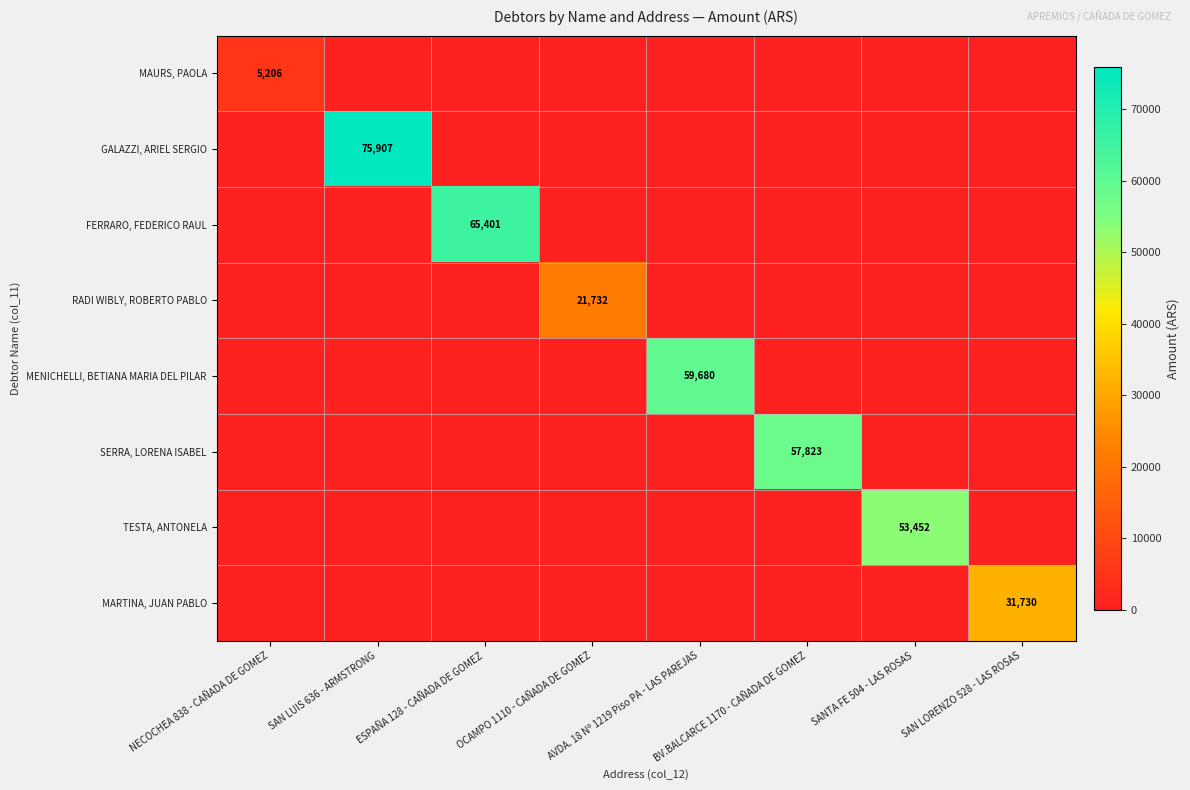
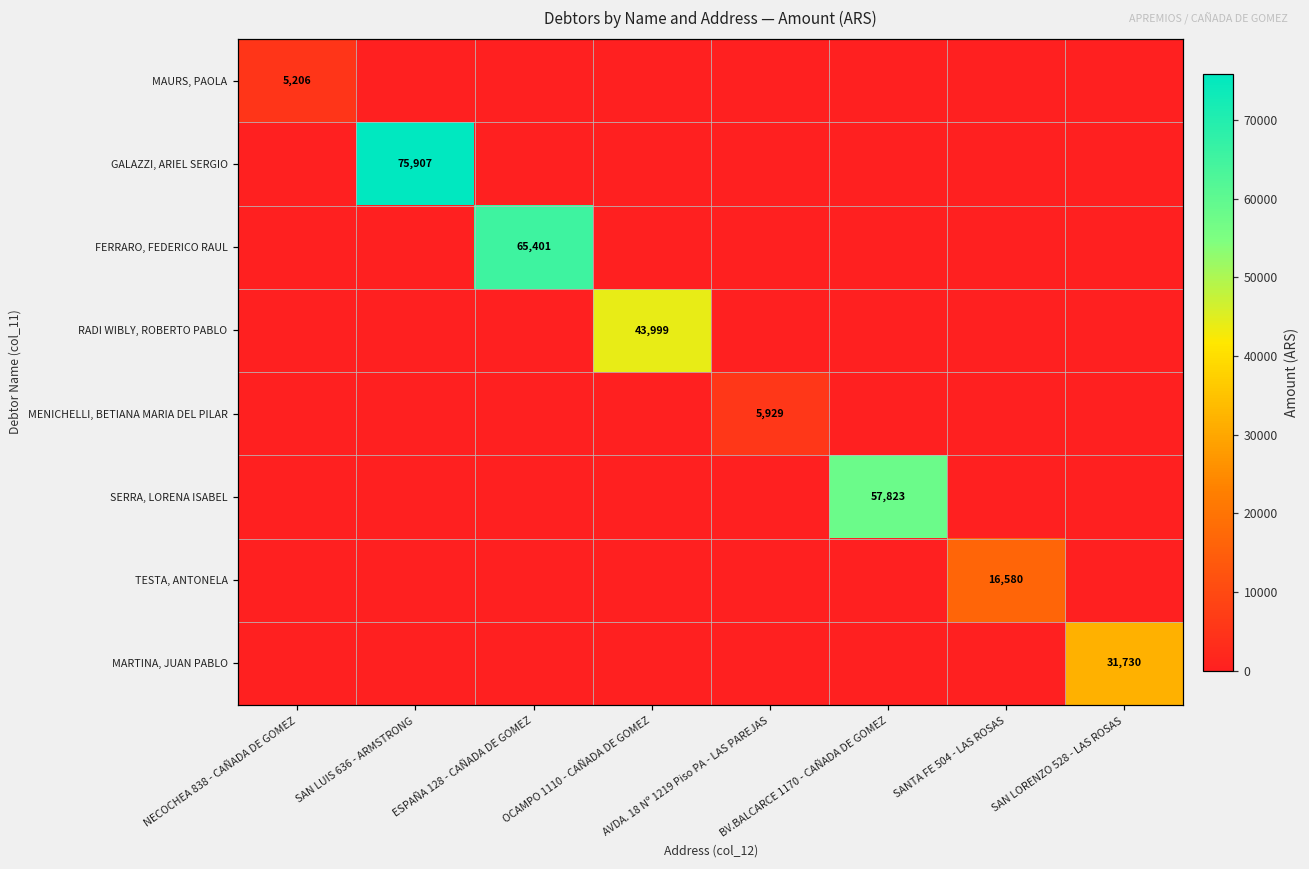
  {
    "MAURS, PAOLA": {
      "NECOCHEA 838 - CAÑADA DE GOMEZ": "5,206"
    },
    "GALAZZI, ARIEL SERGIO": {
      "SAN LUIS 636 - ARMSTRONG": "75,907"
    },
    "FERRARO, FEDERICO RAUL": {
      "ESPAÑA 128 - CAÑADA DE GOMEZ": "65,401"
    },
    "RADI WIBLY, ROBERTO PABLO": {
-     "OCAMPO 1110 - CAÑADA DE GOMEZ": "21,732"
+     "OCAMPO 1110 - CAÑADA DE GOMEZ": "43,999"
    },
    "MENICHELLI, BETIANA MARIA DEL PILAR": {
-     "AVDA. 18 Nº 1219 Piso PA - LAS PAREJAS": "59,680"
+     "AVDA. 18 Nº 1219 Piso PA - LAS PAREJAS": "5,929"
    },
    "SERRA, LORENA ISABEL": {
      "BV.BALCARCE 1170 - CAÑADA DE GOMEZ": "57,823"
    },
    "TESTA, ANTONELA": {
-     "SANTA FE 504 - LAS ROSAS": "53,452"
+     "SANTA FE 504 - LAS ROSAS": "16,580"
    },
    "MARTINA, JUAN PABLO": {
      "SAN LORENZO 528 - LAS ROSAS": "31,730"
    }
  }
